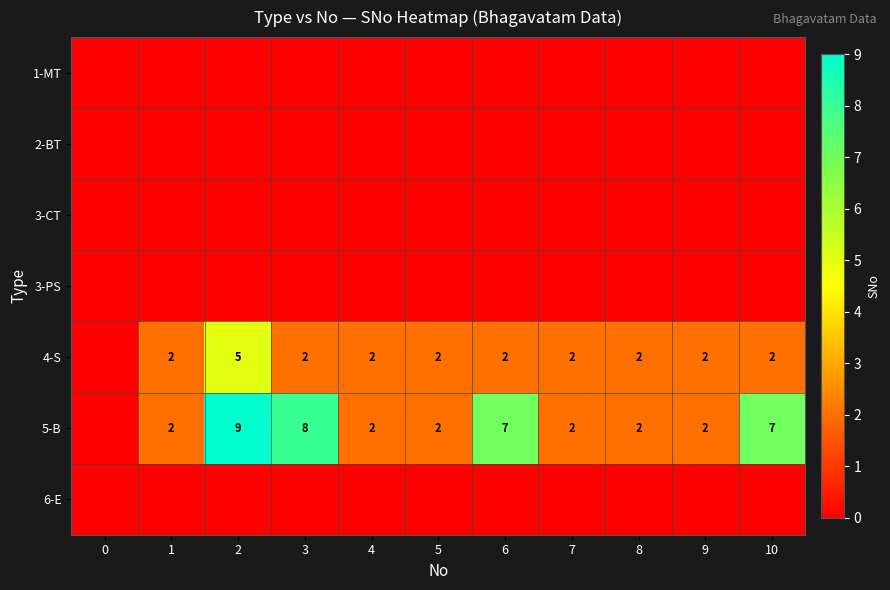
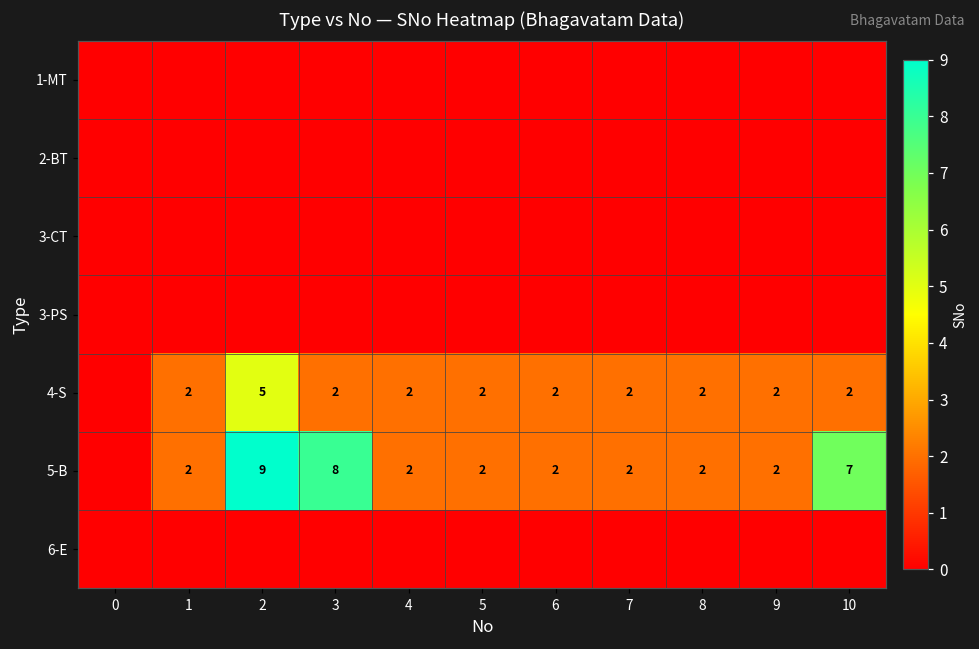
  {
    "4-S": {
      "1": 2,
      "2": 5,
      "3": 2,
      "4": 2,
      "5": 2,
      "6": 2,
      "7": 2,
      "8": 2,
      "9": 2,
      "10": 2
    },
    "5-B": {
      "1": 2,
      "2": 9,
      "3": 8,
      "4": 2,
      "5": 2,
-     "6": 7,
+     "6": 2,
      "7": 2,
      "8": 2,
      "9": 2,
      "10": 7
    }
  }
